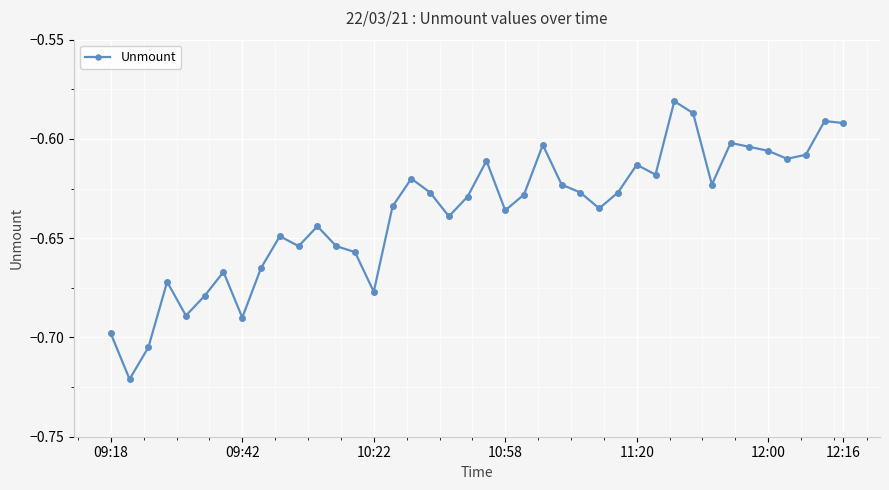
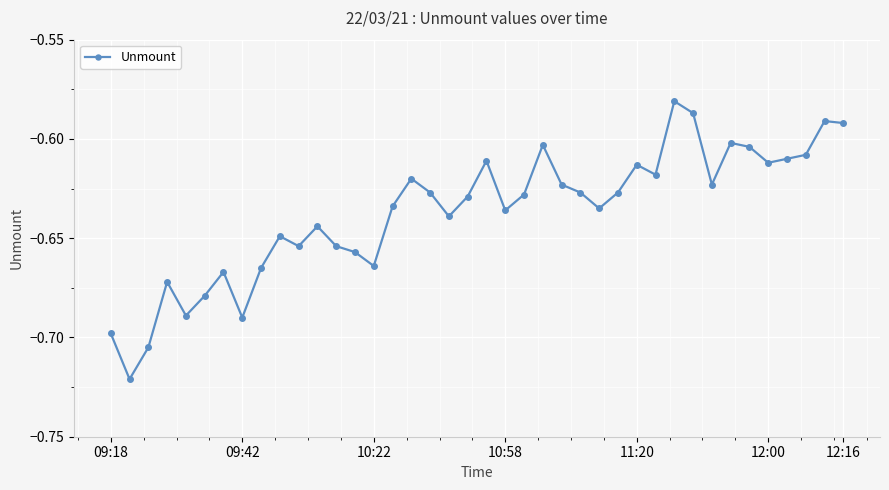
  {
    "09:18": -0.698,
    "09:42": -0.690,
-   "10:22": -0.677,
+   "10:22": -0.664,
    "10:58": -0.636,
    "11:20": -0.613,
-   "12:00": -0.606,
+   "12:00": -0.612,
    "12:16": -0.592
  }
